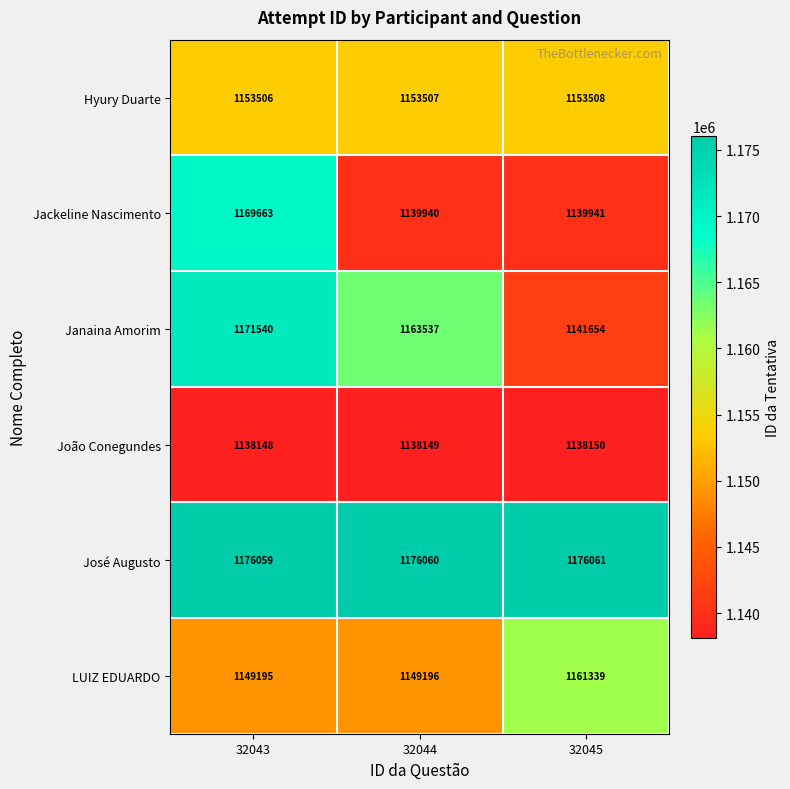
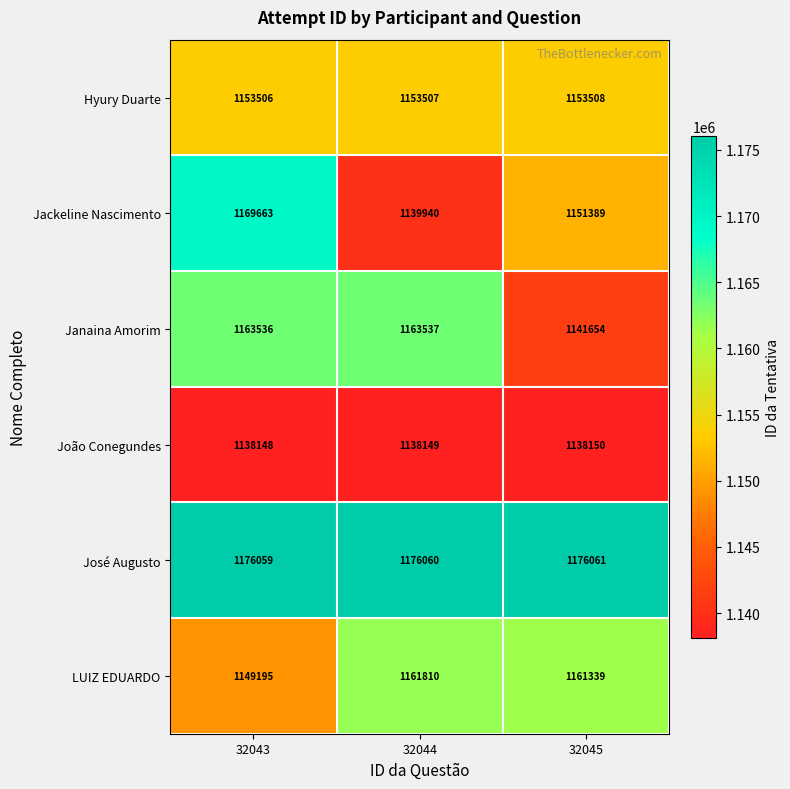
  {
    "Hyury Duarte": {
      "32043": 1153506,
      "32044": 1153507
    },
    "Jackeline Nascimento": {
      "32043": 1169663,
      "32044": 1139940,
-     "32045": 1139941
+     "32045": 1151389
    },
    "Janaina Amorim": {
-     "32043": 1171540,
+     "32043": 1163536,
      "32044": 1163537,
      "32045": 1141654
    },
    "João Conegundes": {
      "32043": 1138148,
      "32044": 1138149,
      "32045": 1138150
    },
    "José Augusto": {
      "32043": 1176059,
      "32044": 1176060,
      "32045": 1176061
    },
    "LUIZ EDUARDO": {
      "32043": 1149195,
-     "32044": 1149196,
+     "32044": 1161810,
      "32045": 1161339
    }
  }
